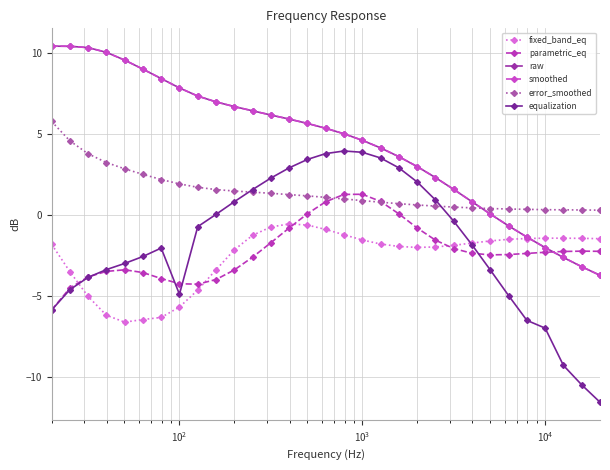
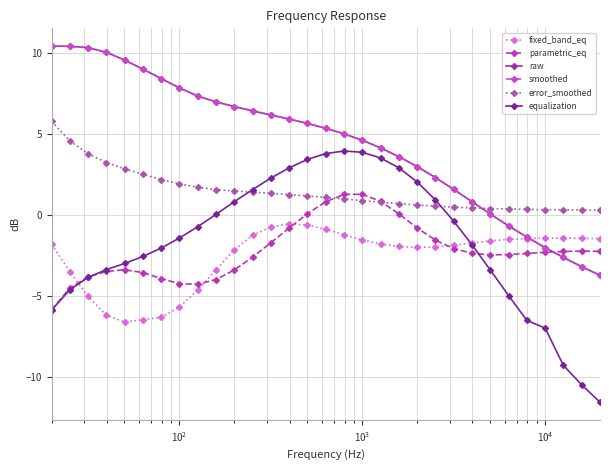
  {
    "equalization": {
-     "10^2": -4.9,
+     "10^2": -1.4,
      "10^3": 3.9,
      "10^4": -7.0
    }
  }
